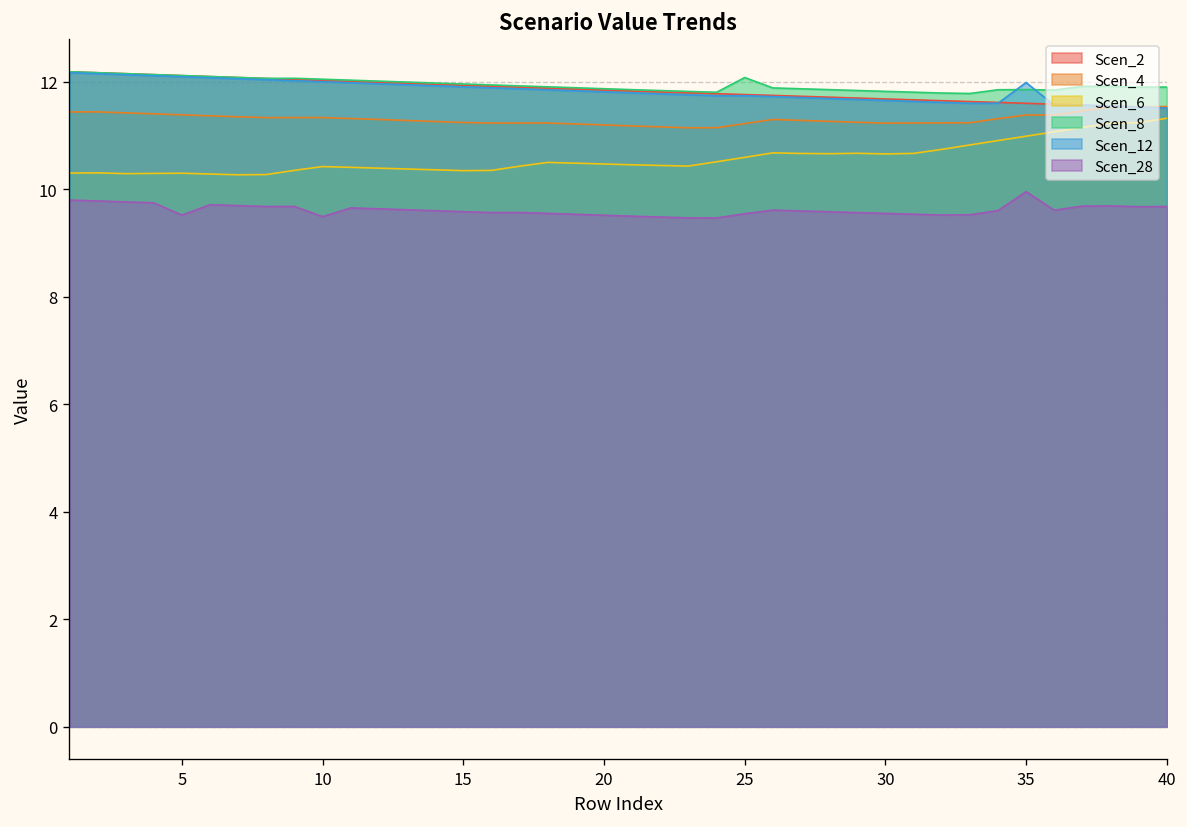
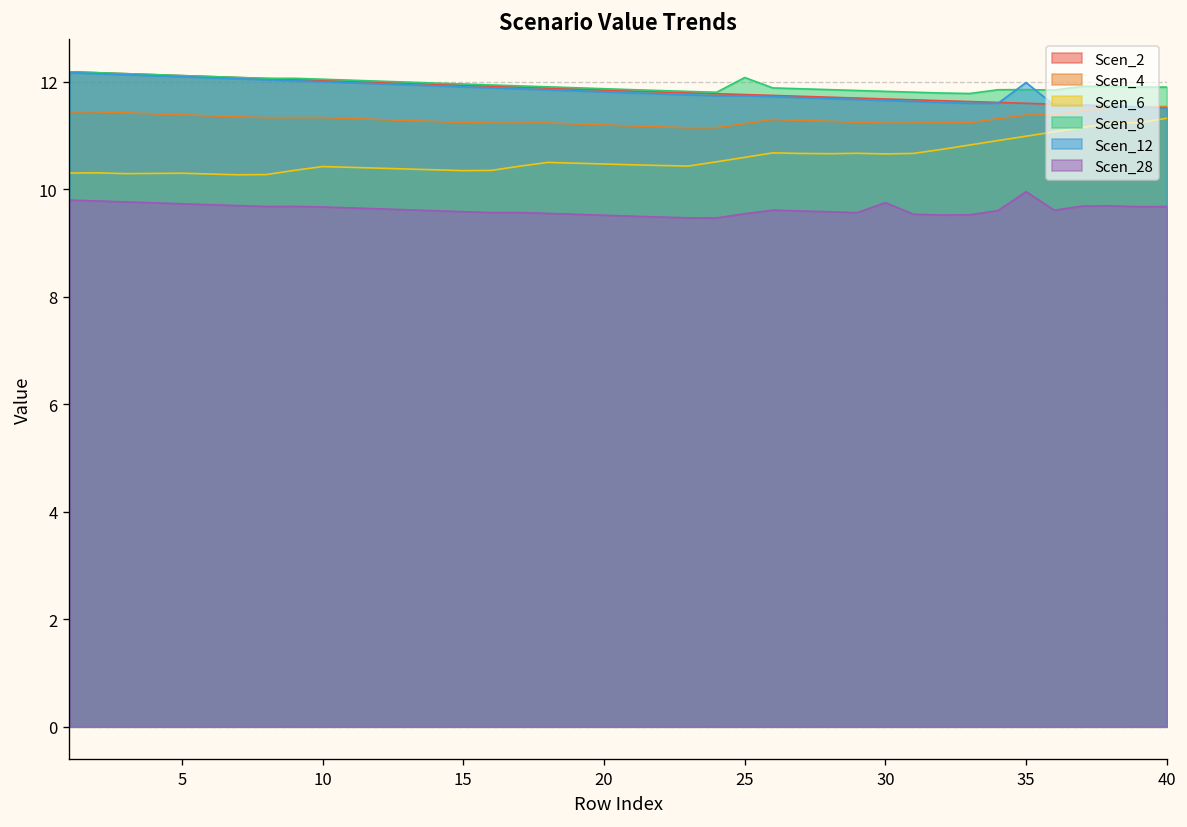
  {
    "Scen_8": {
      "25": 12.1,
      "30": 11.8,
      "35": 11.9,
      "40": 11.9
    },
    "Scen_12": {
      "35": 12.0
    },
    "Scen_28": {
-     "5": 9.5,
-     "10": 9.5,
+     "5": 9.7,
+     "10": 9.7,
      "15": 9.6,
      "20": 9.5,
      "25": 9.5,
-     "30": 9.5,
+     "30": 9.7,
      "35": 10.0,
      "40": 9.7
    }
  }
